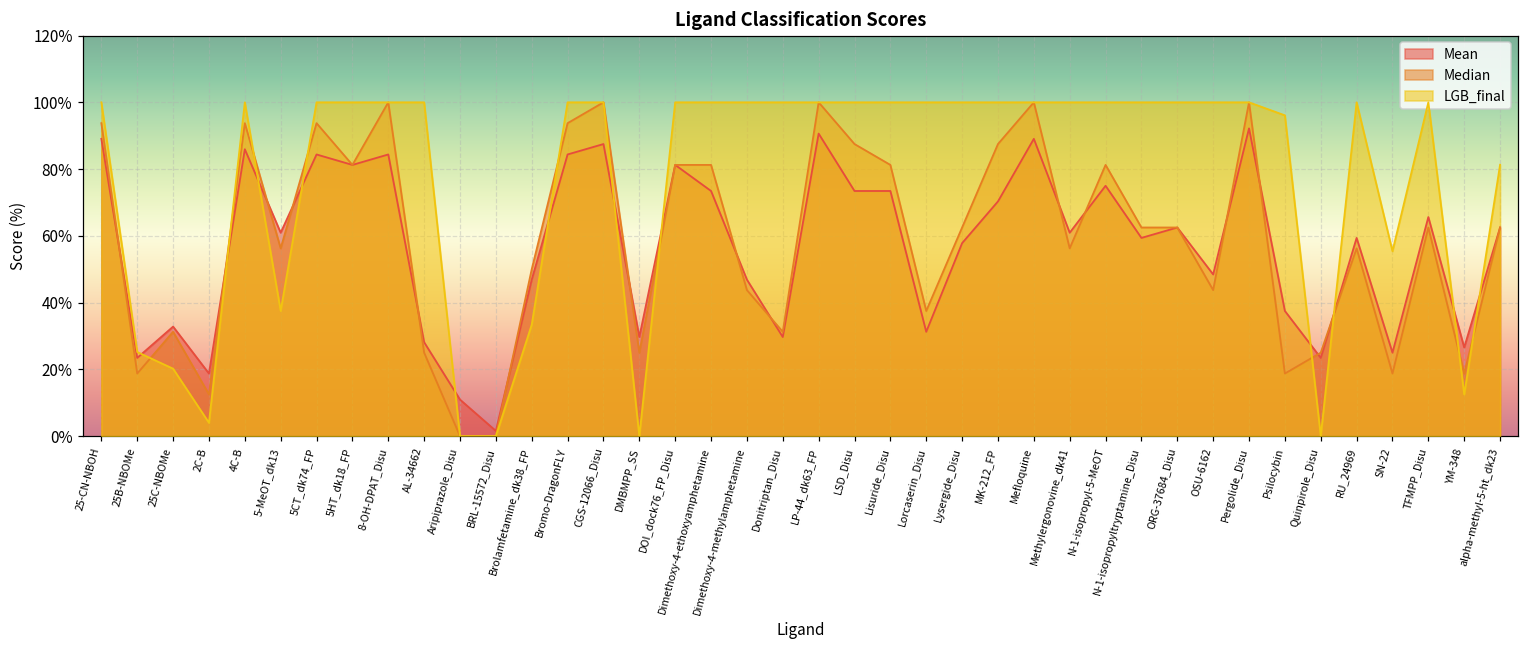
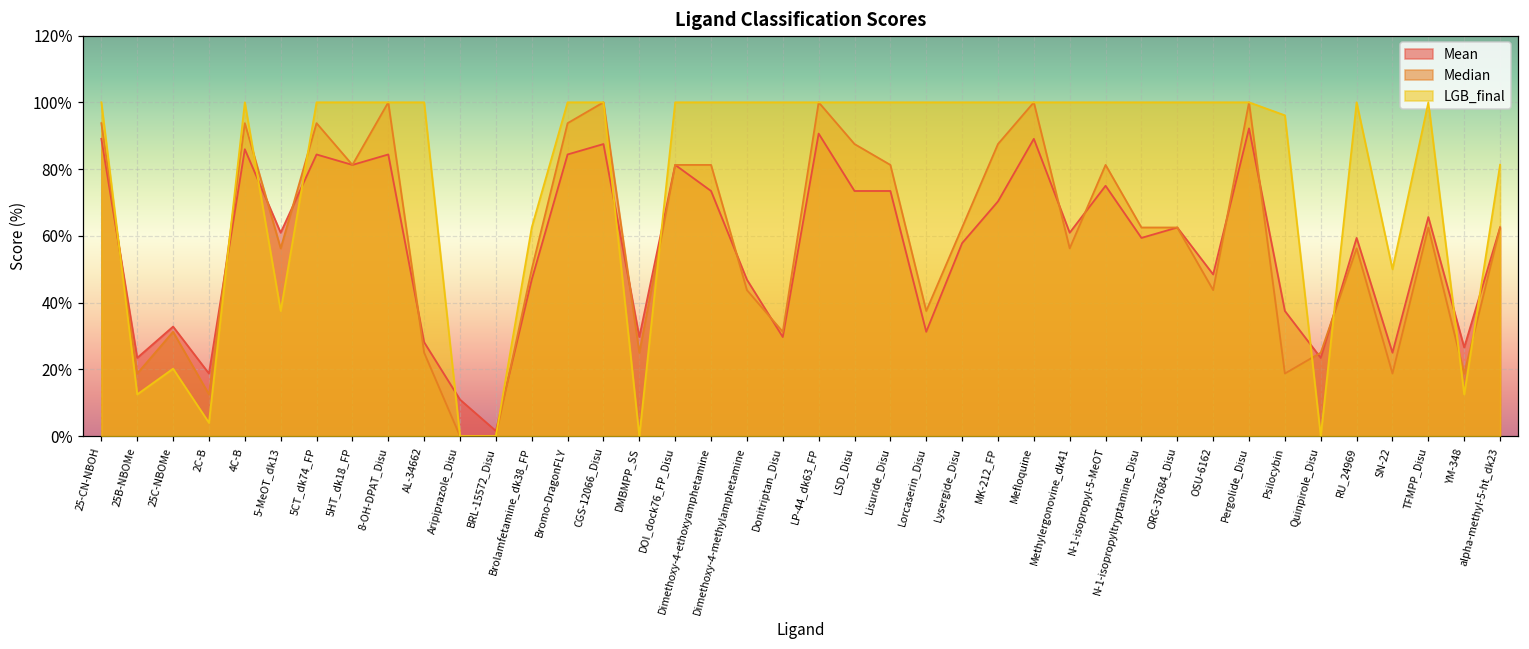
  {
    "LGB_final": {
      "25-CN-NBOH": "100%",
-     "25B-NBOMe": "25%",
+     "25B-NBOMe": "13%",
      "25C-NBOMe": "20%",
      "2C-B": "4%",
      "4C-B": "100%",
      "5-MeOT_dk13": "38%",
      "5CT_dk74_FP": "100%",
      "5HT_dk18_FP": "100%",
      "AL-34662": "100%",
-     "Brolamfetamine_dk38_FP": "33%",
+     "Brolamfetamine_dk38_FP": "63%",
      "Bromo-DragonFLY": "100%",
      "DMBMPP_SS": "0%",
      "DOI_dock76_FP_Disu": "100%",
      "Dimethoxy-4-ethoxyamphetamine": "100%",
      "Dimethoxy-4-methylamphetamine": "100%",
      "Donitriptan_Disu": "100%",
      "LSD_Disu": "100%",
      "Lisuride_Disu": "100%",
      "Lorcaserin_Disu": "100%",
      "Lysergide_Disu": "100%",
      "MK-212_FP": "100%",
      "Methylergonovine_dk41": "100%",
      "N-1-isopropyl-5-MeOT": "100%",
      "N-1-isopropyltryptamine_Disu": "100%",
      "ORG-37684_Disu": "100%",
      "OSU-6162": "100%",
      "Psilocybin": "96%",
      "Quinpirole_Disu": "0%",
      "RU_24969": "100%",
-     "SN-22": "55%",
+     "SN-22": "50%",
      "YM-348": "13%",
      "alpha-methyl-5-ht_dk23": "81%"
    }
  }
